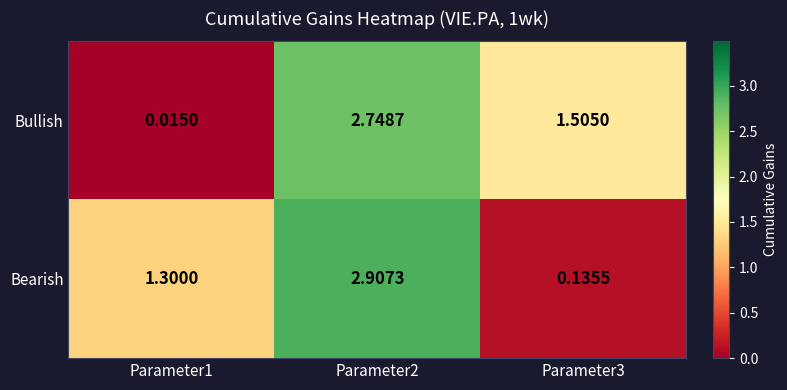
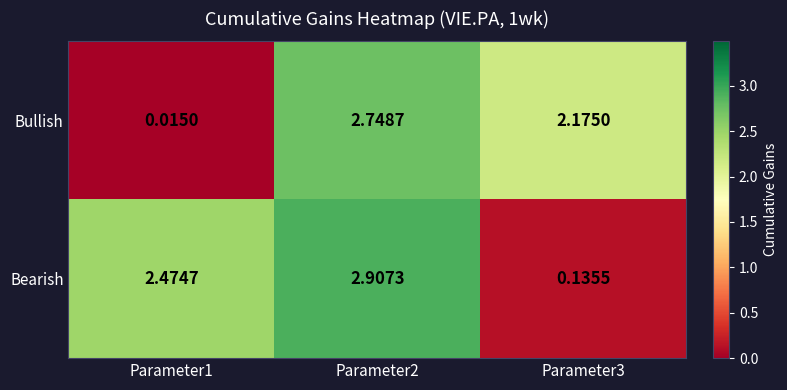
  {
    "Bullish": {
      "Parameter1": 0.0150,
      "Parameter2": 2.7487,
-     "Parameter3": 1.5050
+     "Parameter3": 2.1750
    },
    "Bearish": {
-     "Parameter1": 1.3000,
+     "Parameter1": 2.4747,
      "Parameter2": 2.9073,
      "Parameter3": 0.1355
    }
  }
